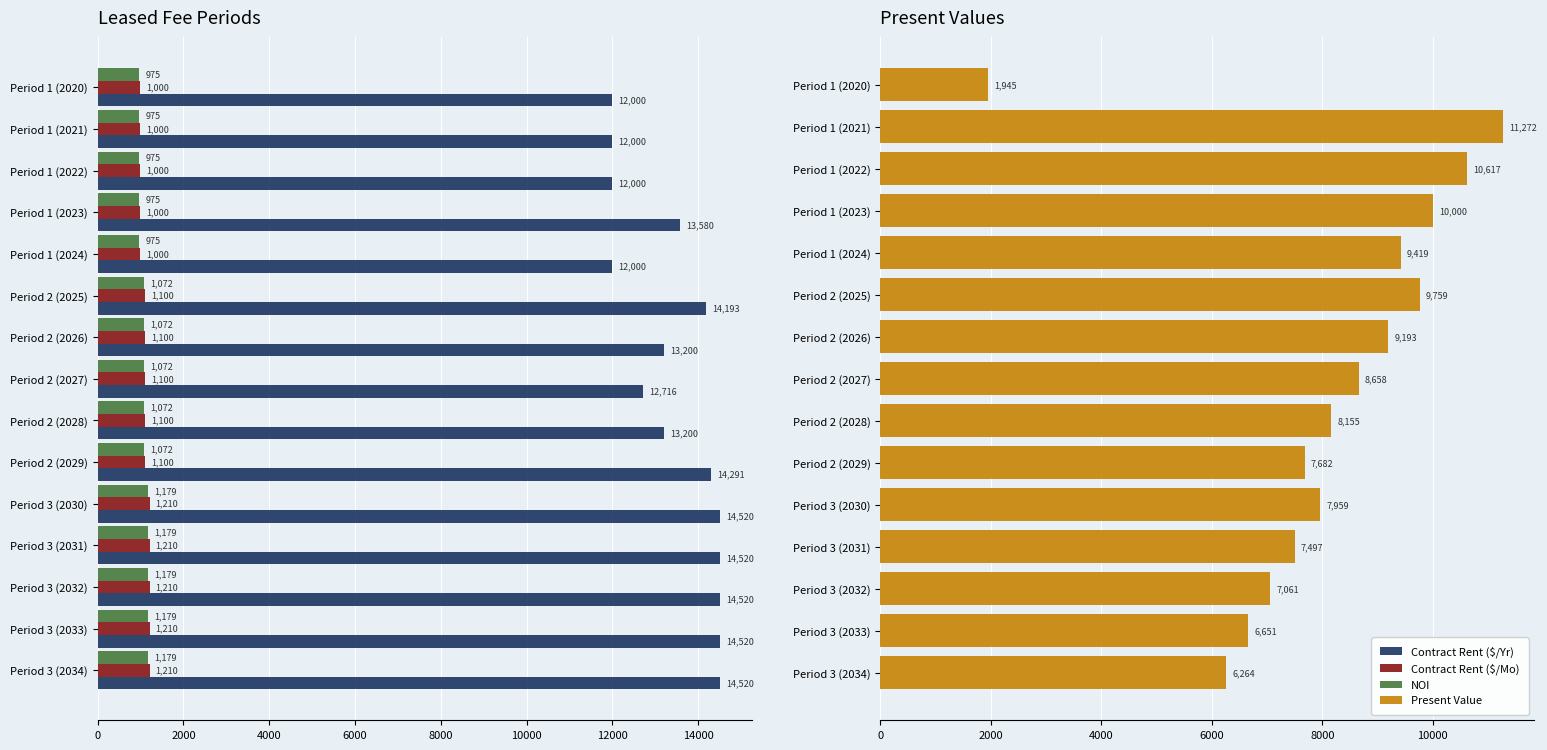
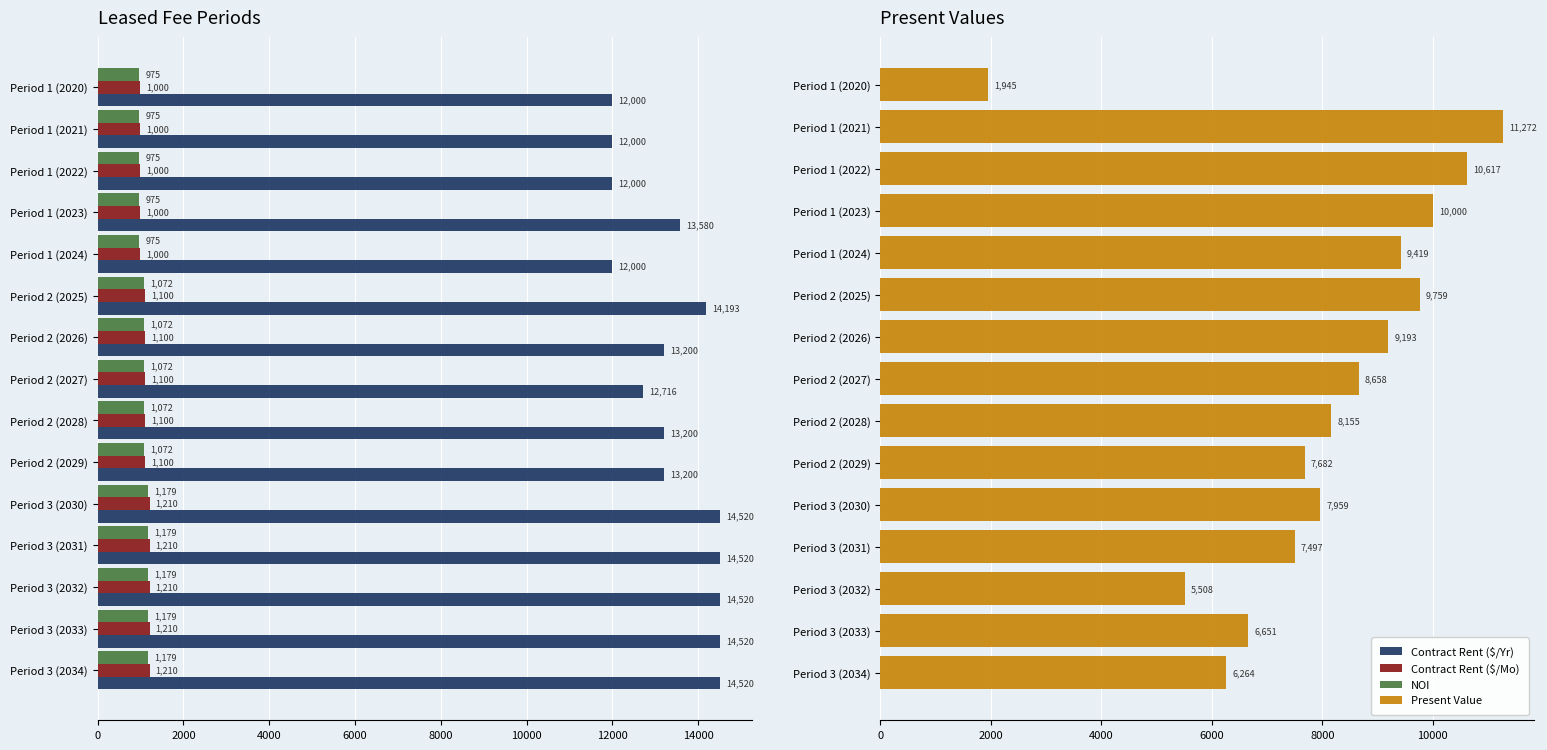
  {
    "Leased Fee Periods": {
      "Contract Rent ($/Yr)": {
        "Period 1 (2020)": "12,000",
        "Period 1 (2021)": "12,000",
        "Period 1 (2022)": "12,000",
        "Period 1 (2023)": "13,580",
        "Period 1 (2024)": "12,000",
        "Period 2 (2025)": "14,193",
        "Period 2 (2026)": "13,200",
        "Period 2 (2027)": "12,716",
        "Period 2 (2028)": "13,200",
-       "Period 2 (2029)": "14,291",
+       "Period 2 (2029)": "13,200",
        "Period 3 (2030)": "14,520",
        "Period 3 (2031)": "14,520",
        "Period 3 (2032)": "14,520",
        "Period 3 (2033)": "14,520",
        "Period 3 (2034)": "14,520"
      },
      "Contract Rent ($/Mo)": {
        "Period 1 (2020)": "1,000",
        "Period 1 (2021)": "1,000",
        "Period 1 (2022)": "1,000",
        "Period 1 (2023)": "1,000",
        "Period 1 (2024)": "1,000",
        "Period 2 (2025)": "1,100",
        "Period 2 (2026)": "1,100",
        "Period 2 (2027)": "1,100",
        "Period 2 (2028)": "1,100",
        "Period 2 (2029)": "1,100",
        "Period 3 (2030)": "1,210",
        "Period 3 (2031)": "1,210",
        "Period 3 (2032)": "1,210",
        "Period 3 (2033)": "1,210",
        "Period 3 (2034)": "1,210"
      },
      "NOI": {
        "Period 1 (2020)": "975",
        "Period 1 (2021)": "975",
        "Period 1 (2022)": "975",
        "Period 1 (2023)": "975",
        "Period 1 (2024)": "975",
        "Period 2 (2025)": "1,072",
        "Period 2 (2026)": "1,072",
        "Period 2 (2027)": "1,072",
        "Period 2 (2028)": "1,072",
        "Period 2 (2029)": "1,072"
      }
    },
    "Present Values": {
      "Period 1 (2020)": "1,945",
      "Period 1 (2021)": "11,272",
      "Period 1 (2022)": "10,617",
      "Period 1 (2023)": "10,000",
      "Period 1 (2024)": "9,419",
      "Period 2 (2025)": "9,759",
      "Period 2 (2026)": "9,193",
      "Period 2 (2027)": "8,658",
      "Period 2 (2028)": "8,155",
      "Period 2 (2029)": "7,682",
      "Period 3 (2030)": "7,959",
      "Period 3 (2031)": "7,497",
-     "Period 3 (2032)": "7,061",
+     "Period 3 (2032)": "5,508",
      "Period 3 (2033)": "6,651",
      "Period 3 (2034)": "6,264"
    }
  }
